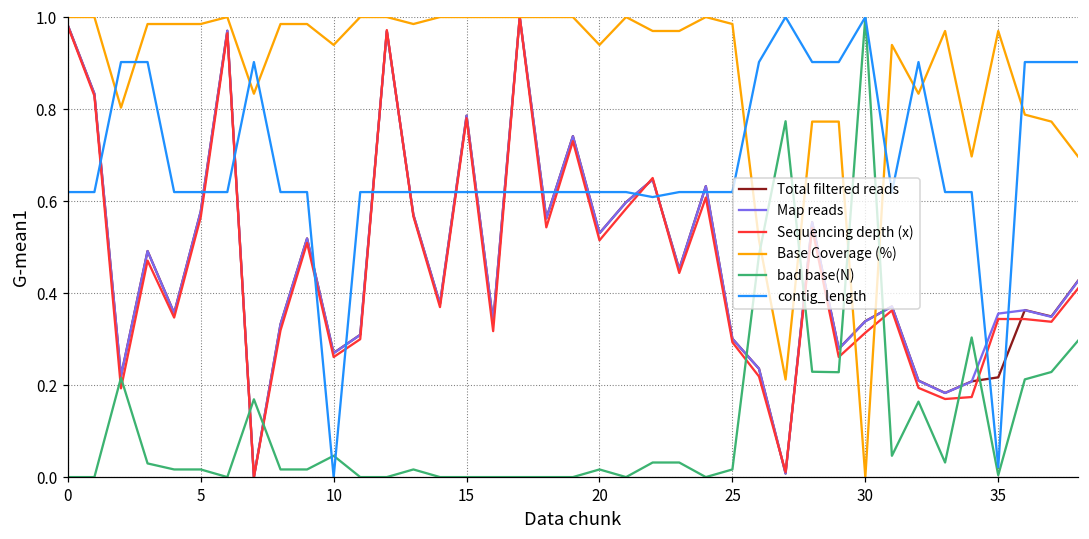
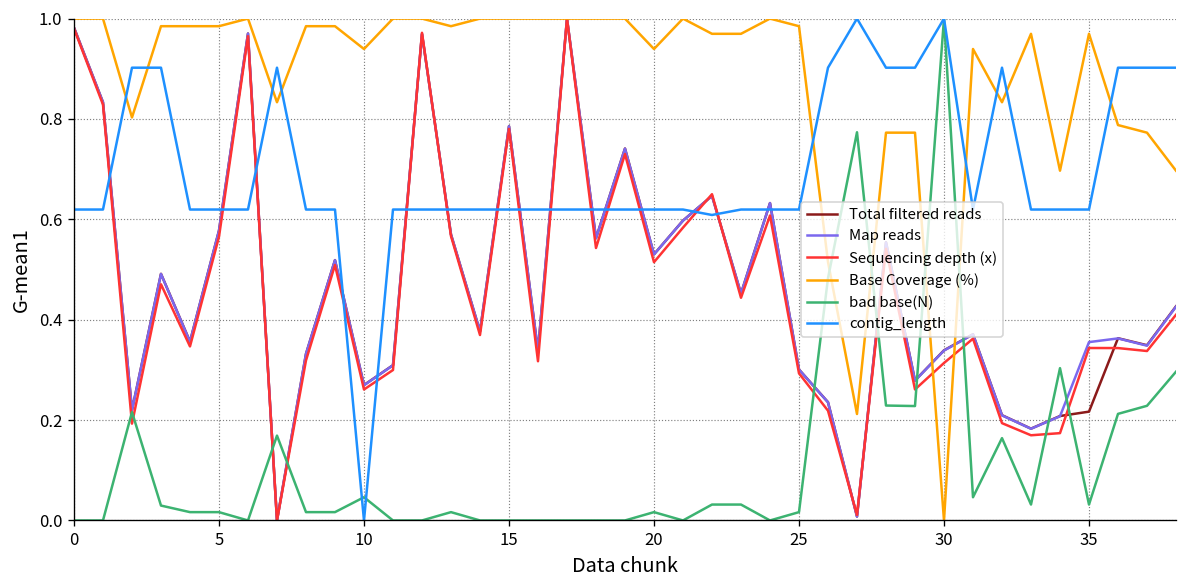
  {
    "Total filtered reads": {
      "35": 0.22
    },
    "Map reads": {
      "35": 0.36
    },
    "Sequencing depth (x)": {
      "5": 0.57,
      "10": 0.26,
      "20": 0.51,
      "25": 0.29,
      "30": 0.31,
      "35": 0.34
    },
    "Base Coverage (%)": {
      "0": 1.00,
      "5": 0.98,
      "10": 0.94,
      "15": 1.00,
      "20": 0.94,
      "25": 0.98,
      "30": 0.00,
      "35": 0.97
    },
    "bad base(N)": {
      "0": 0.00,
      "5": 0.02,
      "10": 0.05,
      "15": 0.00,
      "20": 0.02,
      "25": 0.02,
-     "35": 0.00
+     "35": 0.03
    },
    "contig_length": {
      "0": 0.62,
      "5": 0.62,
      "10": 0.00,
      "15": 0.62,
      "20": 0.62,
      "25": 0.62,
-     "35": 0.02
+     "35": 0.62
    }
  }
